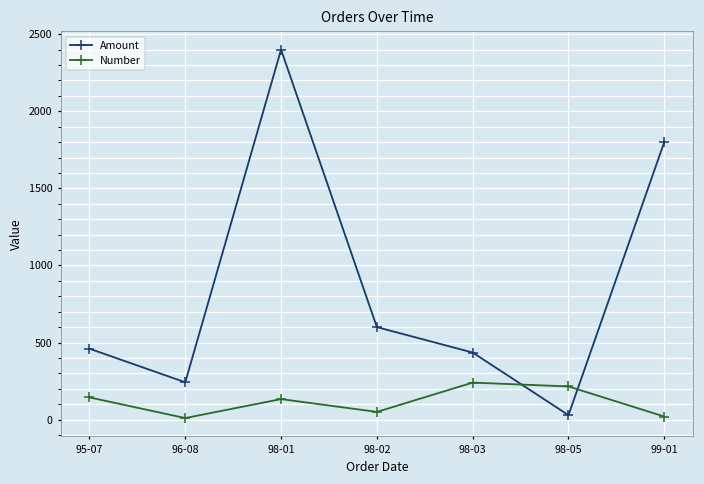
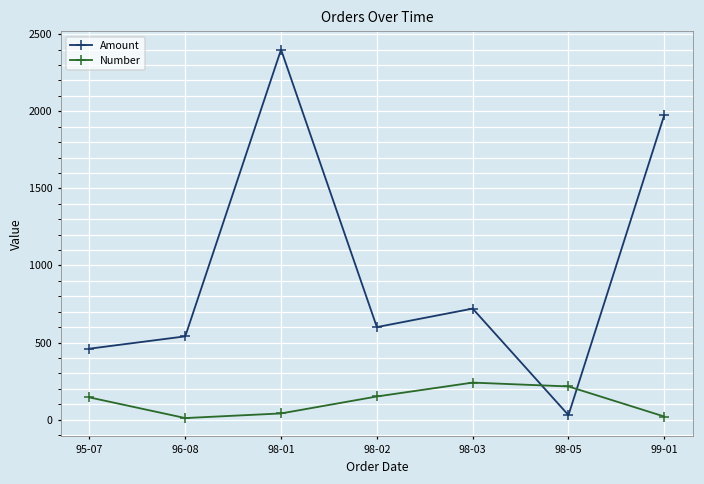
  {
    "Amount": {
      "95-07": 460,
-     "96-08": 240,
+     "96-08": 540,
      "98-01": 2400,
      "98-02": 600,
-     "98-03": 440,
+     "98-03": 720,
      "98-05": 30,
-     "99-01": 1800
+     "99-01": 1980
    },
    "Number": {
      "95-07": 140,
      "96-08": 10,
-     "98-01": 130,
-     "98-02": 50,
+     "98-01": 40,
+     "98-02": 150,
      "98-03": 240,
      "98-05": 220,
      "99-01": 20
    }
  }
